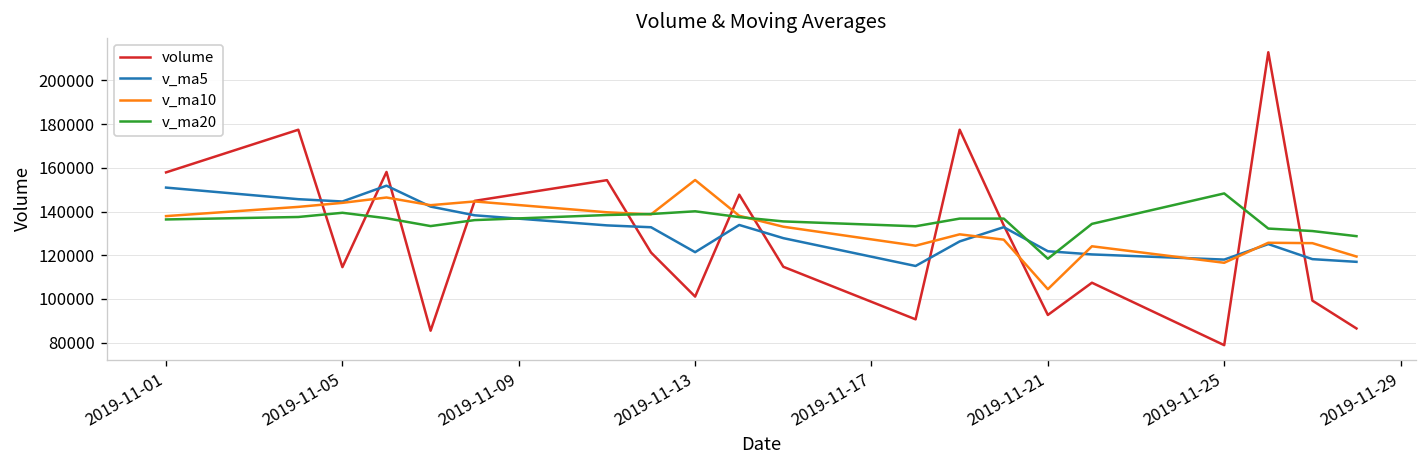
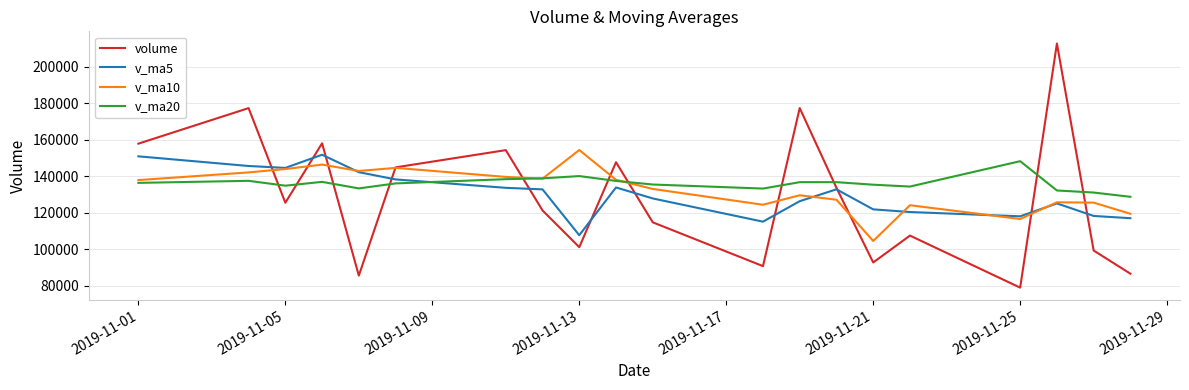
  {
    "volume": {
      "2019-11-01": 158000,
-     "2019-11-05": 115000,
+     "2019-11-05": 125000,
      "2019-11-13": 101000,
      "2019-11-21": 93000,
      "2019-11-25": 79000
    },
    "v_ma5": {
      "2019-11-01": 151000,
-     "2019-11-13": 121000,
+     "2019-11-13": 108000,
      "2019-11-21": 122000,
      "2019-11-25": 118000
    },
    "v_ma10": {
      "2019-11-01": 138000,
      "2019-11-13": 154000,
      "2019-11-21": 104000,
      "2019-11-25": 117000
    },
    "v_ma20": {
      "2019-11-01": 136000,
-     "2019-11-05": 139000,
+     "2019-11-05": 135000,
      "2019-11-13": 140000,
-     "2019-11-21": 118000,
+     "2019-11-21": 135000,
      "2019-11-25": 148000
    }
  }
